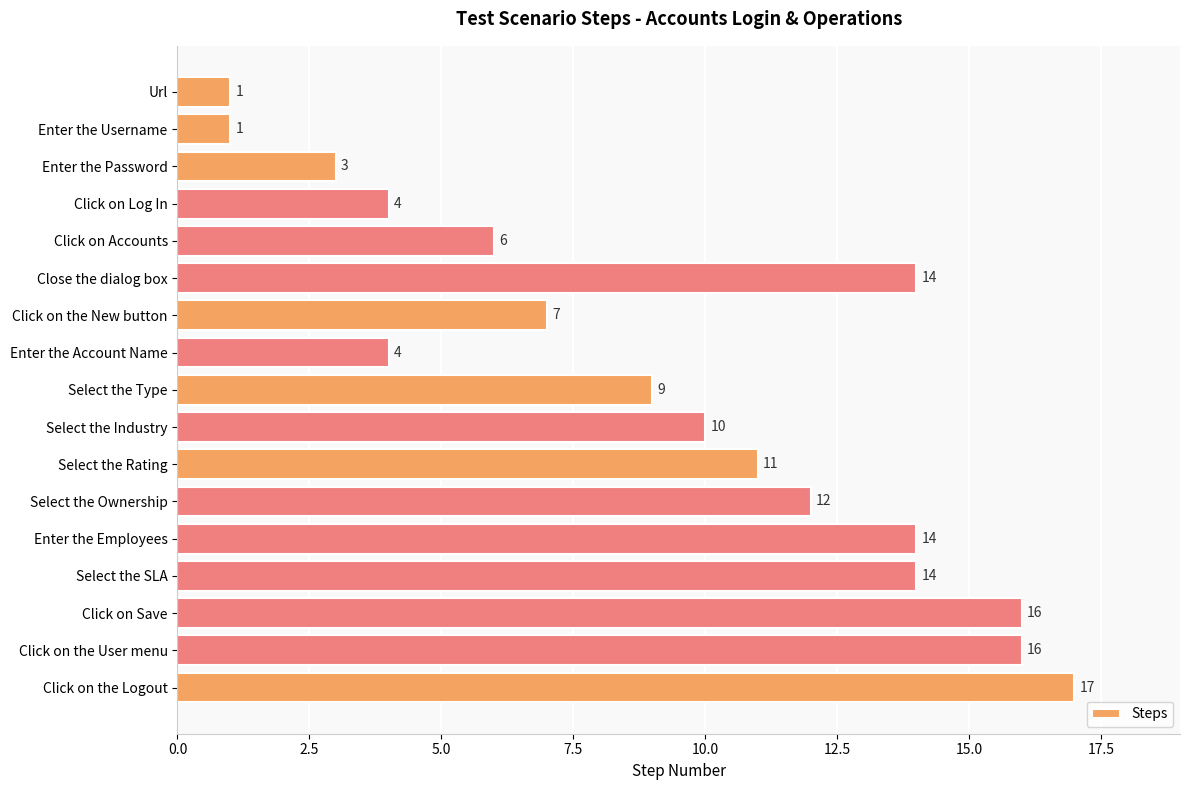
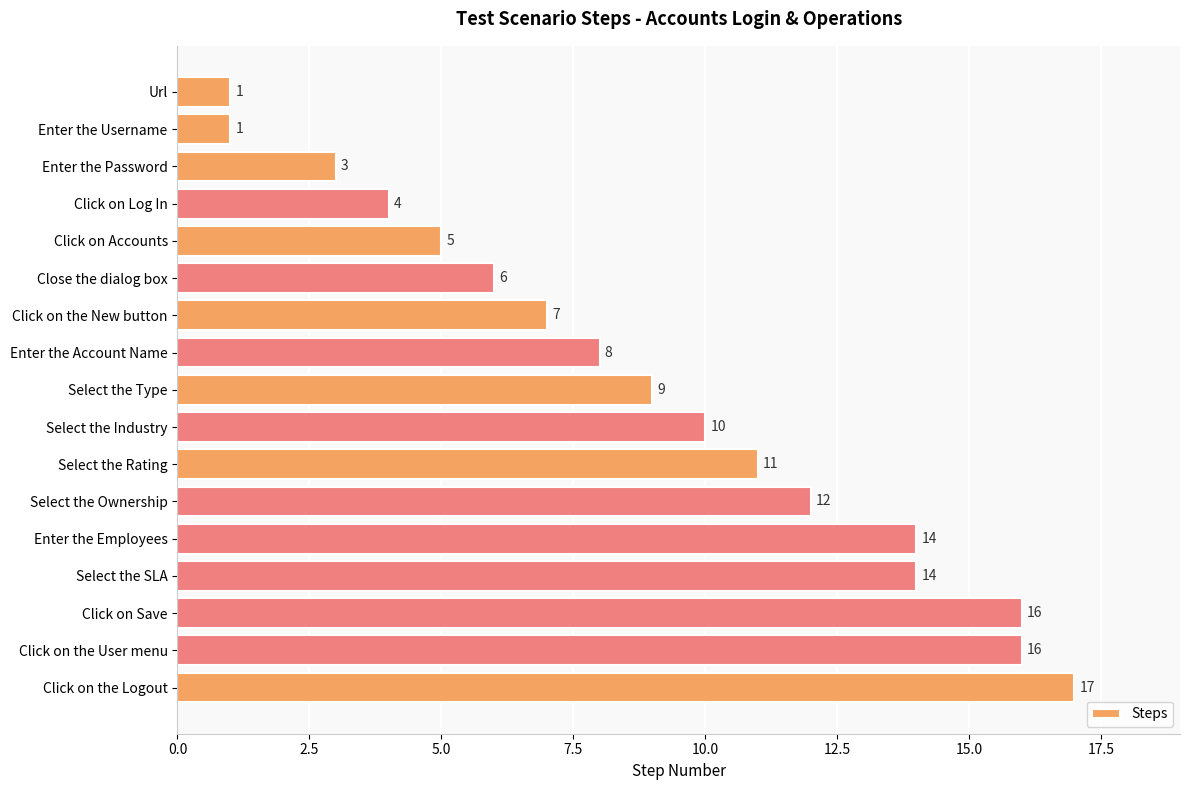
  {
    "Url": 1,
    "Enter the Username": 1,
    "Enter the Password": 3,
    "Click on Log In": 4,
-   "Click on Accounts": 6,
-   "Close the dialog box": 14,
+   "Click on Accounts": 5,
+   "Close the dialog box": 6,
    "Click on the New button": 7,
-   "Enter the Account Name": 4,
+   "Enter the Account Name": 8,
    "Select the Type": 9,
    "Select the Industry": 10,
    "Select the Rating": 11,
    "Select the Ownership": 12,
    "Enter the Employees": 14,
    "Select the SLA": 14,
    "Click on Save": 16,
    "Click on the User menu": 16,
    "Click on the Logout": 17
  }
